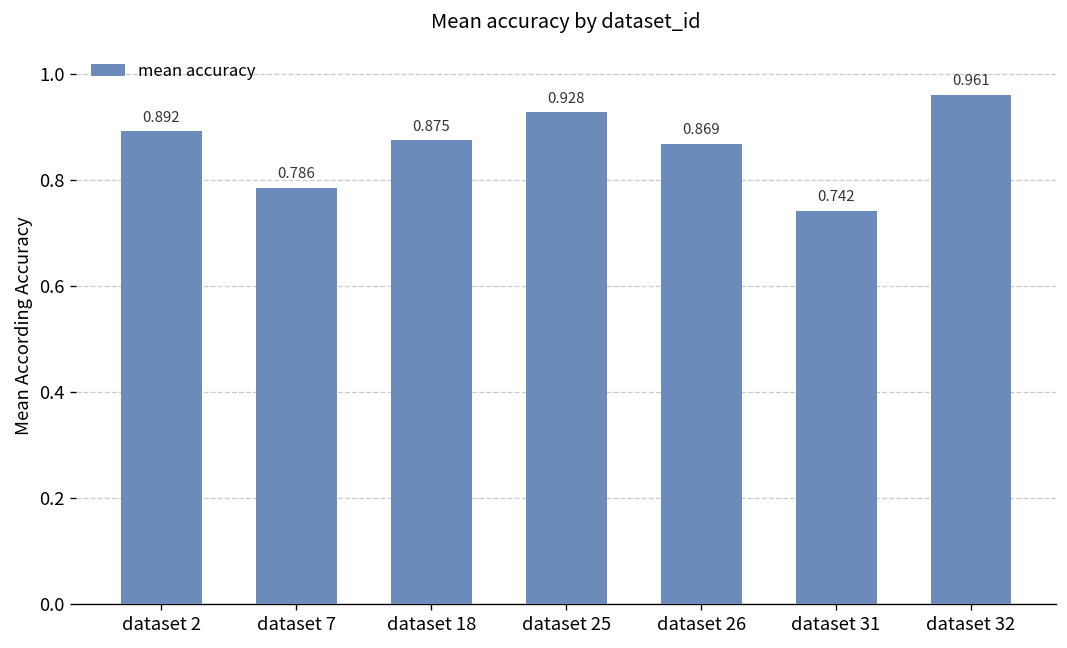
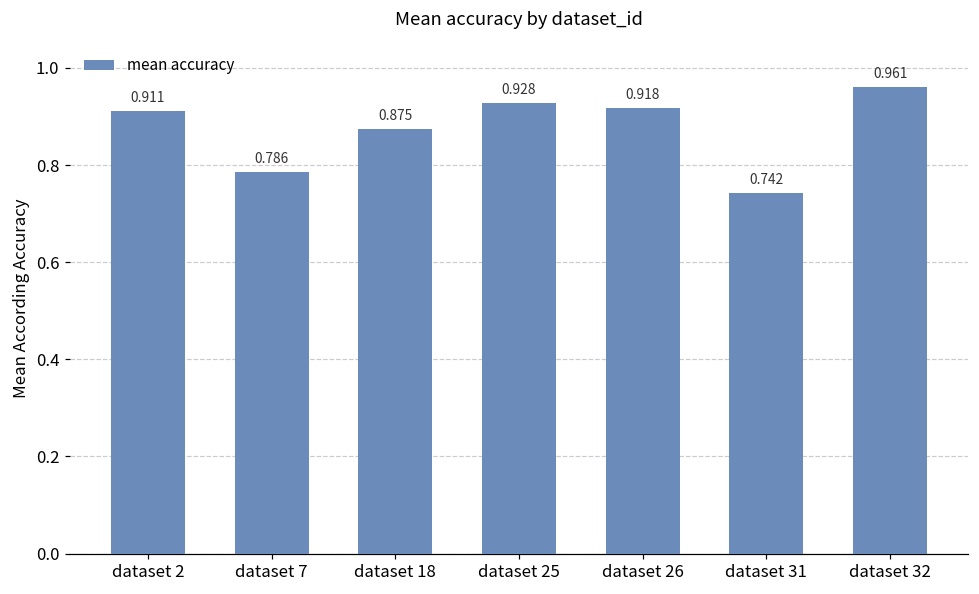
  {
-   "dataset 2": 0.892,
+   "dataset 2": 0.911,
    "dataset 7": 0.786,
    "dataset 18": 0.875,
    "dataset 25": 0.928,
-   "dataset 26": 0.869,
+   "dataset 26": 0.918,
    "dataset 31": 0.742,
    "dataset 32": 0.961
  }
